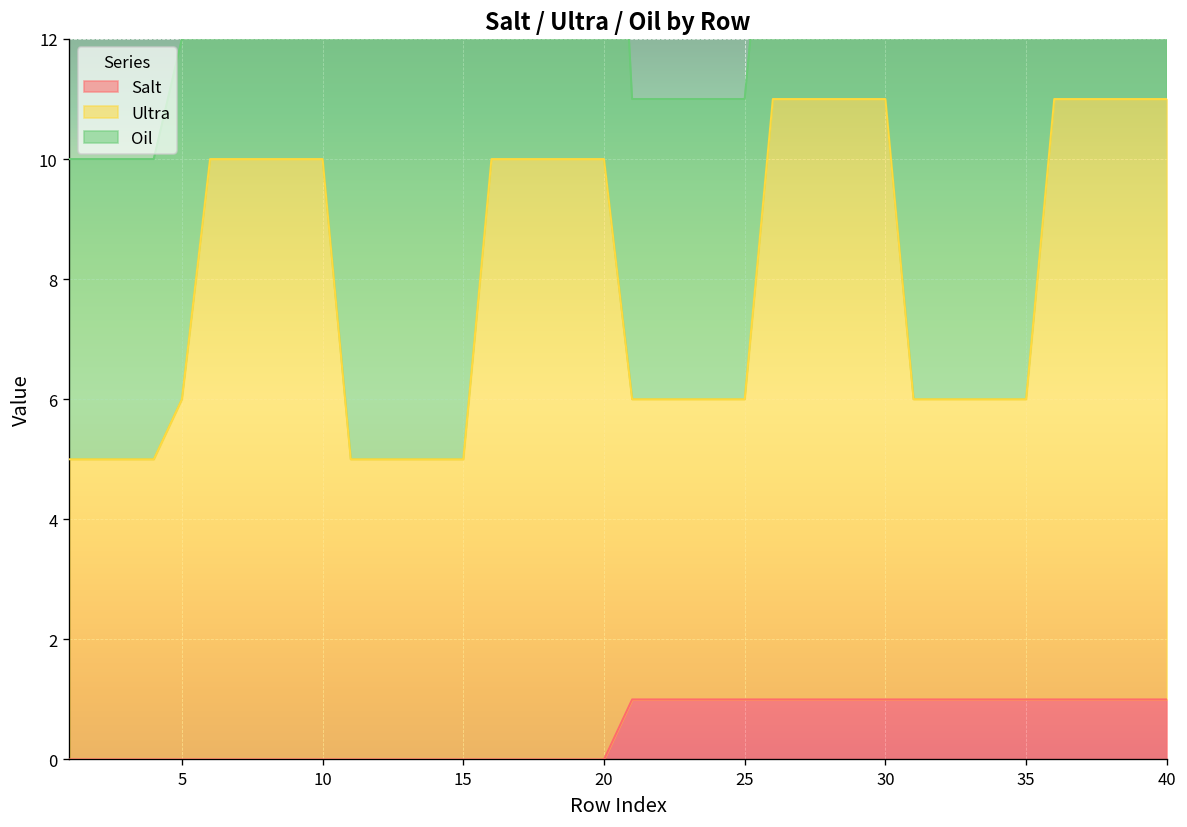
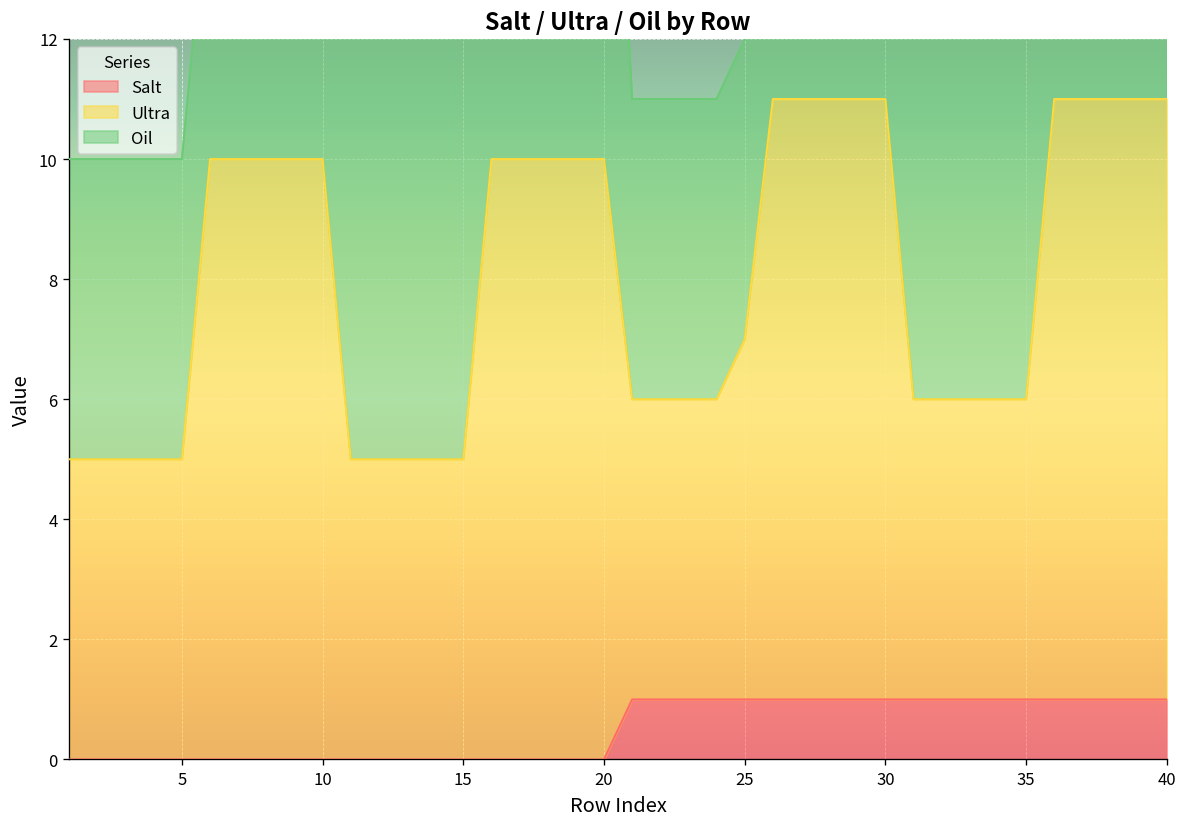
  {
    "Salt": {
      "5": 0,
      "10": 0,
      "15": 0,
      "20": 0,
      "25": 1,
      "30": 1,
      "35": 1,
      "40": 1
    },
    "Ultra": {
-     "5": 6,
+     "5": 5,
      "10": 10,
      "15": 5,
      "20": 10,
-     "25": 5,
+     "25": 6,
      "30": 11,
      "35": 6,
      "40": 11
    },
    "Oil": {
-     "5": 6
+     "5": 5
    }
  }
